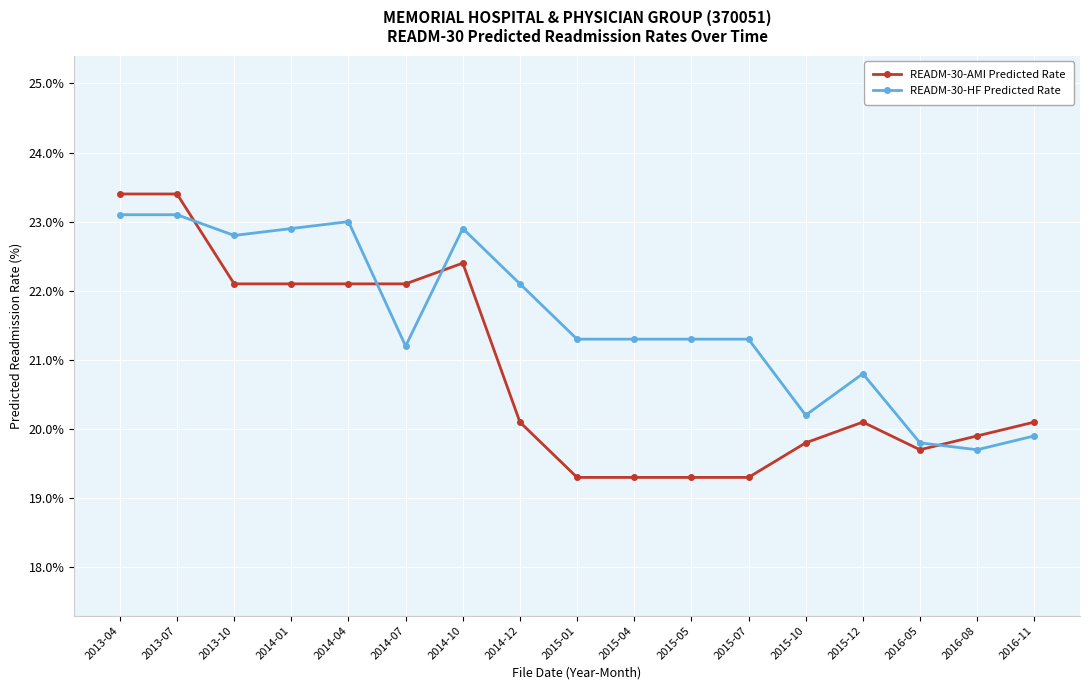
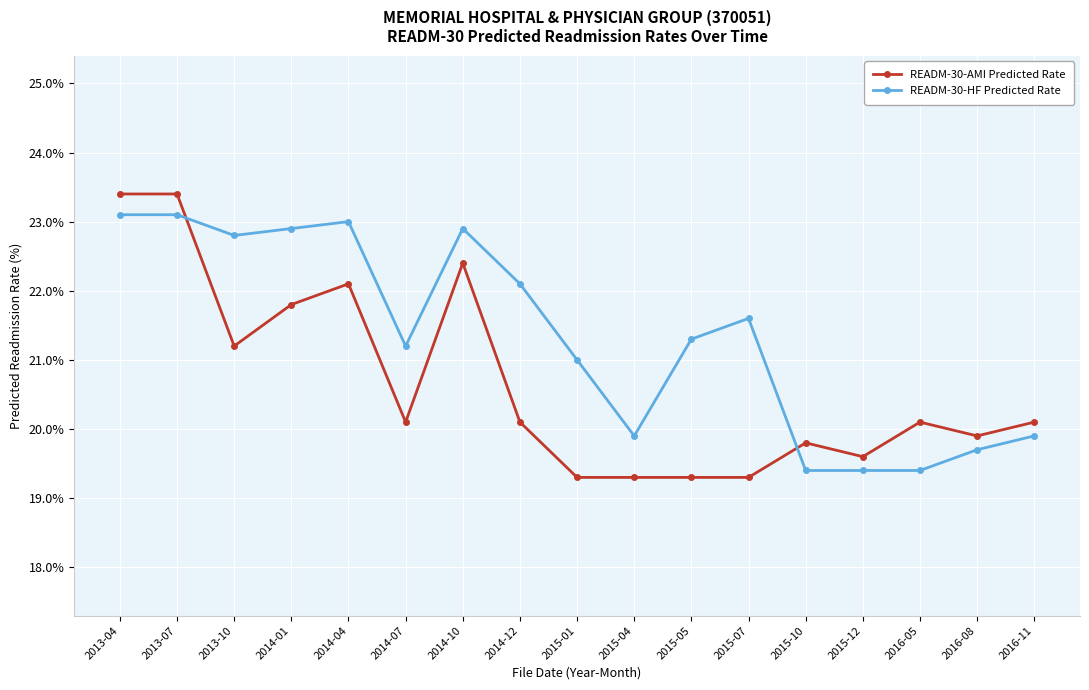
  {
    "READM-30-AMI Predicted Rate": {
      "2013-04": "23.4%",
      "2013-07": "23.4%",
-     "2013-10": "22.1%",
-     "2014-01": "22.1%",
+     "2013-10": "21.2%",
+     "2014-01": "21.8%",
      "2014-04": "22.1%",
-     "2014-07": "22.1%",
+     "2014-07": "20.1%",
      "2014-10": "22.4%",
      "2014-12": "20.1%",
      "2015-01": "19.3%",
      "2015-04": "19.3%",
      "2015-05": "19.3%",
      "2015-07": "19.3%",
      "2015-10": "19.8%",
-     "2015-12": "20.1%",
-     "2016-05": "19.7%",
+     "2015-12": "19.6%",
+     "2016-05": "20.1%",
      "2016-08": "19.9%",
      "2016-11": "20.1%"
    },
    "READM-30-HF Predicted Rate": {
      "2013-04": "23.1%",
      "2013-07": "23.1%",
      "2013-10": "22.8%",
      "2014-01": "22.9%",
      "2014-04": "23.0%",
      "2014-07": "21.2%",
      "2014-10": "22.9%",
      "2014-12": "22.1%",
-     "2015-01": "21.3%",
-     "2015-04": "21.3%",
+     "2015-01": "21.0%",
+     "2015-04": "19.9%",
      "2015-05": "21.3%",
-     "2015-07": "21.3%",
-     "2015-10": "20.2%",
-     "2015-12": "20.8%",
-     "2016-05": "19.8%",
+     "2015-07": "21.6%",
+     "2015-10": "19.4%",
+     "2015-12": "19.4%",
+     "2016-05": "19.4%",
      "2016-08": "19.7%",
      "2016-11": "19.9%"
    }
  }
